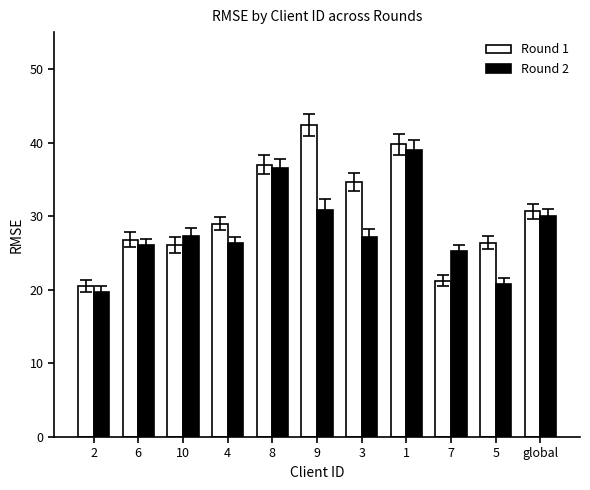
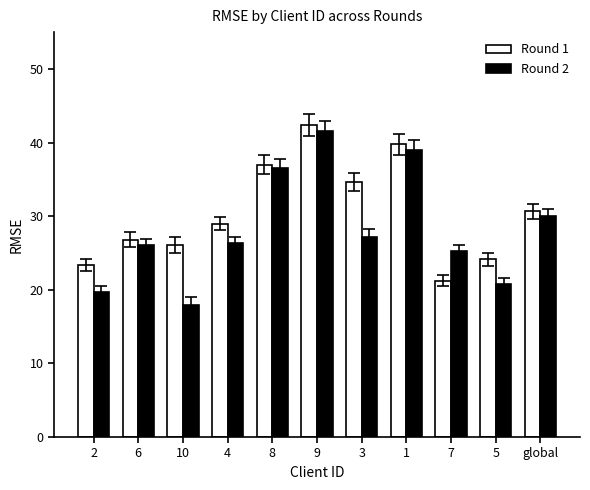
  {
    "Round 1": {
-     "2": 20,
+     "2": 23,
      "6": 27,
      "10": 26,
      "4": 29,
      "8": 37,
      "9": 42,
      "3": 35,
      "1": 40,
      "7": 21,
-     "5": 26,
+     "5": 24,
      "global": 31
    },
    "Round 2": {
      "2": 20,
      "6": 26,
-     "10": 27,
+     "10": 18,
      "4": 26,
      "8": 37,
-     "9": 31,
+     "9": 42,
      "3": 27,
      "1": 39,
      "7": 25,
      "5": 21,
      "global": 30
    }
  }
